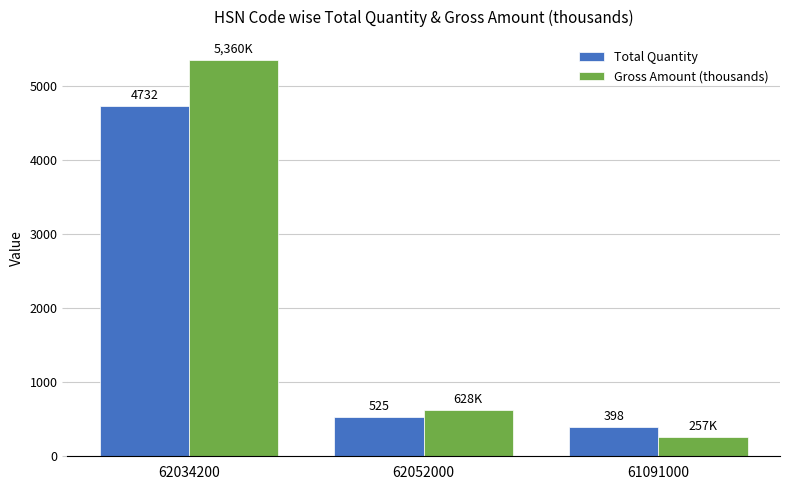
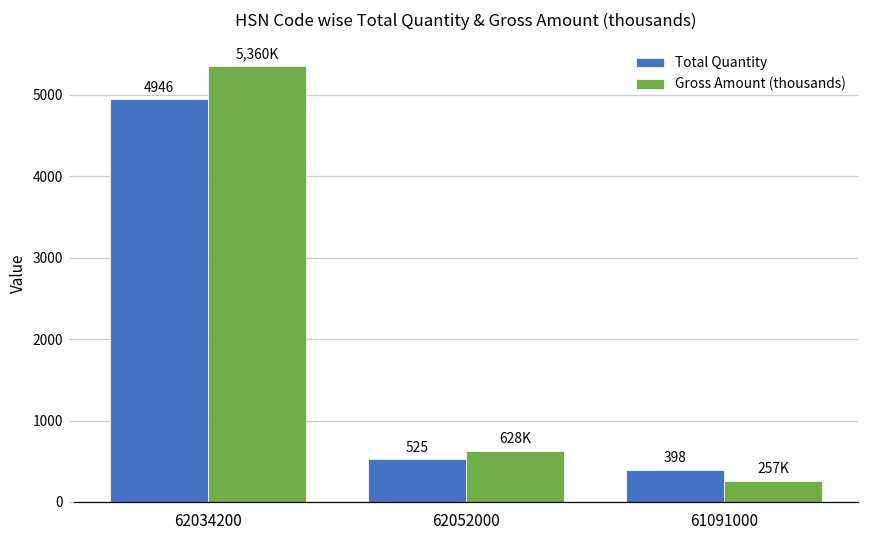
  {
    "Total Quantity": {
-     "62034200": "4732",
+     "62034200": "4946",
      "62052000": "525",
      "61091000": "398"
    },
    "Gross Amount (thousands)": {
      "62034200": "5,360K",
      "62052000": "628K",
      "61091000": "257K"
    }
  }
